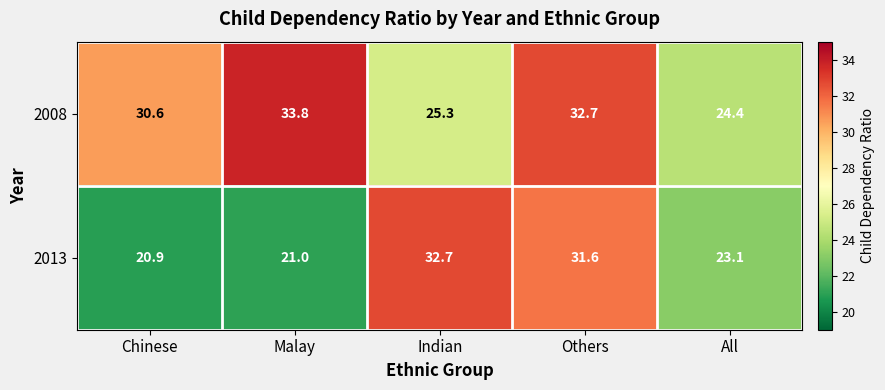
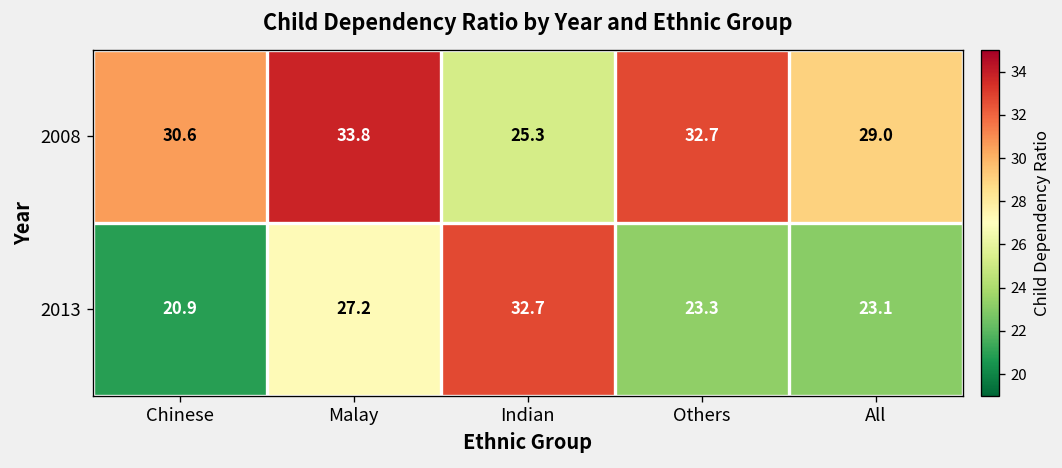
  {
    "2008": {
      "Chinese": 30.6,
      "Malay": 33.8,
      "Indian": 25.3,
      "Others": 32.7,
-     "All": 24.4
+     "All": 29.0
    },
    "2013": {
      "Chinese": 20.9,
-     "Malay": 21.0,
+     "Malay": 27.2,
      "Indian": 32.7,
-     "Others": 31.6,
+     "Others": 23.3,
      "All": 23.1
    }
  }
